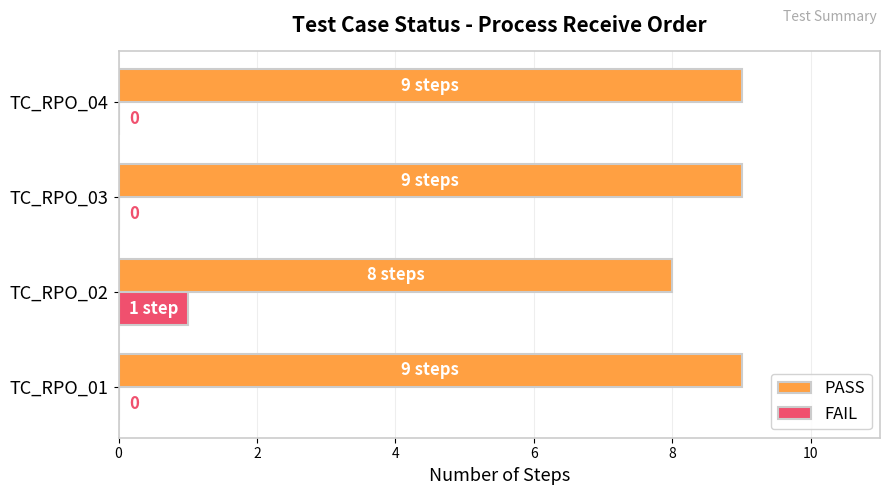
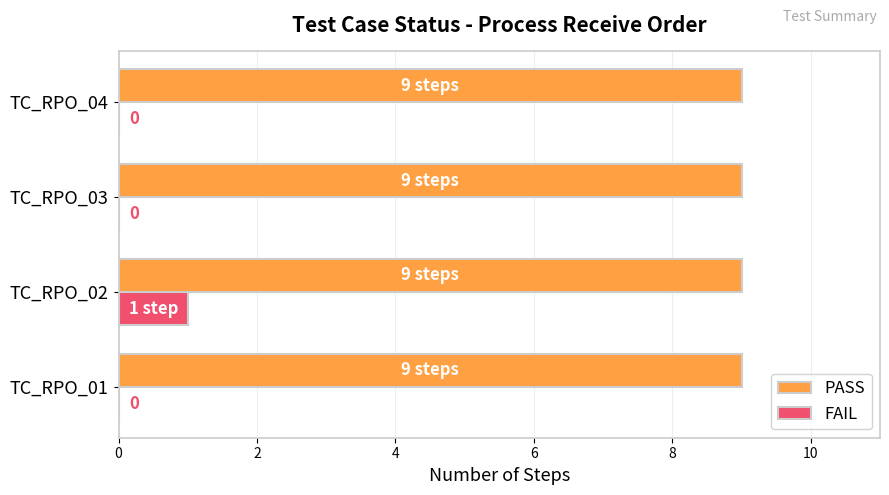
  {
    "PASS": {
      "TC_RPO_04": 9,
      "TC_RPO_03": 9,
-     "TC_RPO_02": 8,
+     "TC_RPO_02": 9,
      "TC_RPO_01": 9
    },
    "FAIL": {
      "TC_RPO_04": 0,
      "TC_RPO_03": 0,
      "TC_RPO_02": 1,
      "TC_RPO_01": 0
    }
  }
